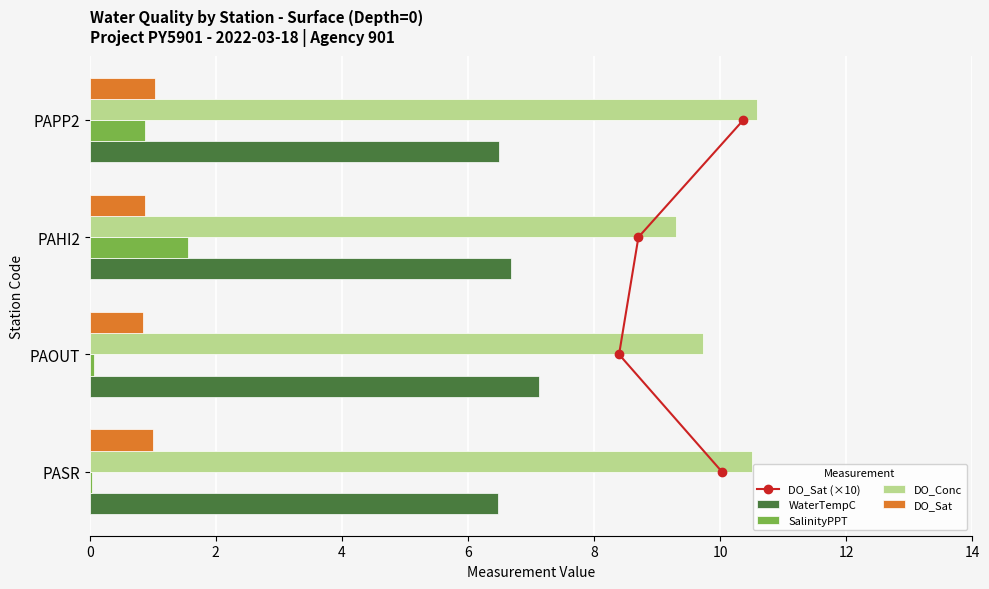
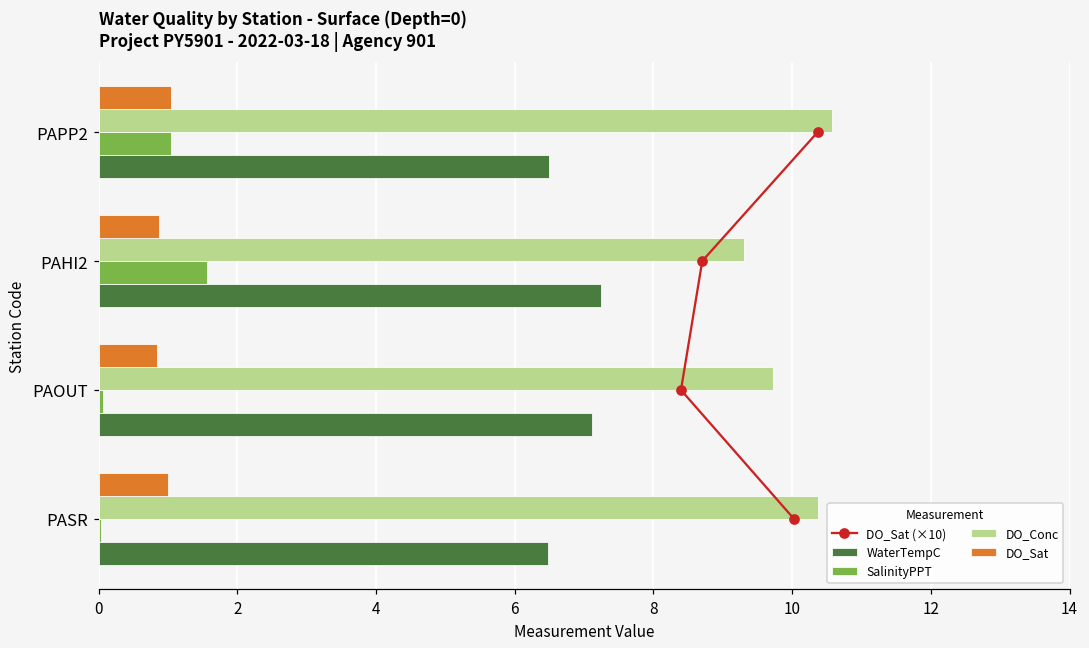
  {
    "WaterTempC": {
      "PAPP2": 6.5,
-     "PAHI2": 6.7,
+     "PAHI2": 7.3,
      "PAOUT": 7.1,
      "PASR": 6.5
    },
    "SalinityPPT": {
-     "PAPP2": 0.9,
+     "PAPP2": 1.1,
      "PAHI2": 1.6,
      "PAOUT": 0.1,
      "PASR": 0.0
    },
    "DO_Conc": {
      "PAPP2": 10.6,
      "PAHI2": 9.3,
      "PAOUT": 9.7,
-     "PASR": 10.5
+     "PASR": 10.4
    },
    "DO_Sat": {
      "PAPP2": 1.0,
      "PAHI2": 0.9,
      "PAOUT": 0.8,
      "PASR": 1.0
    }
  }
